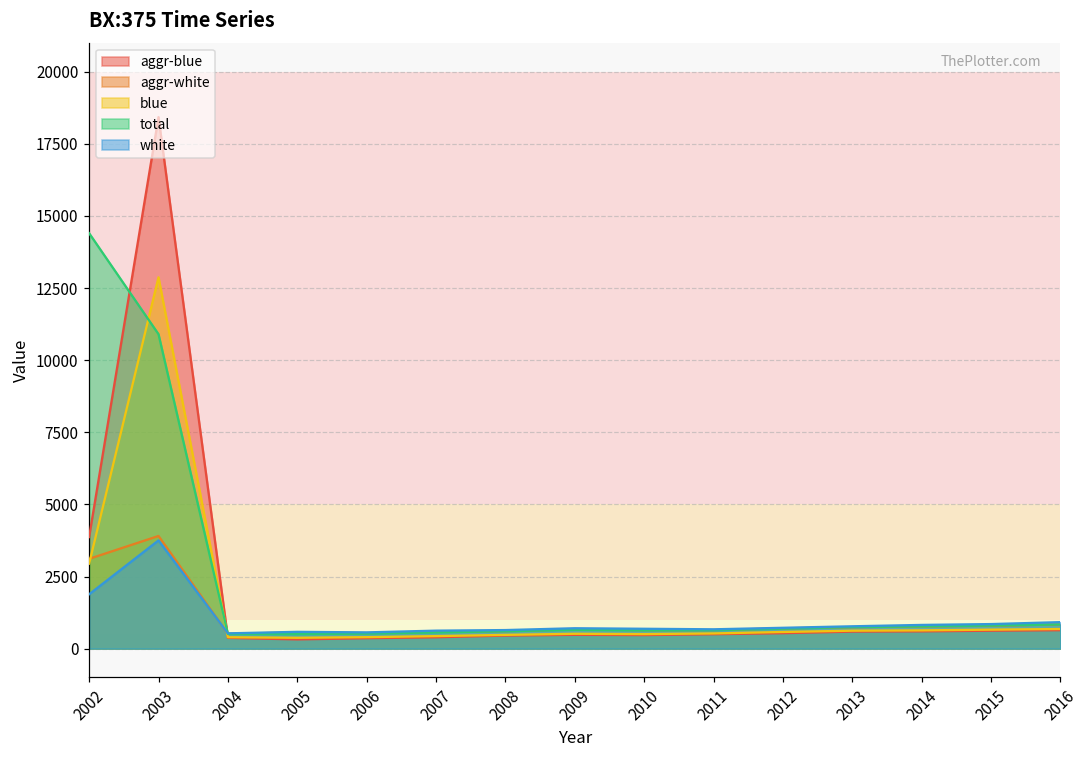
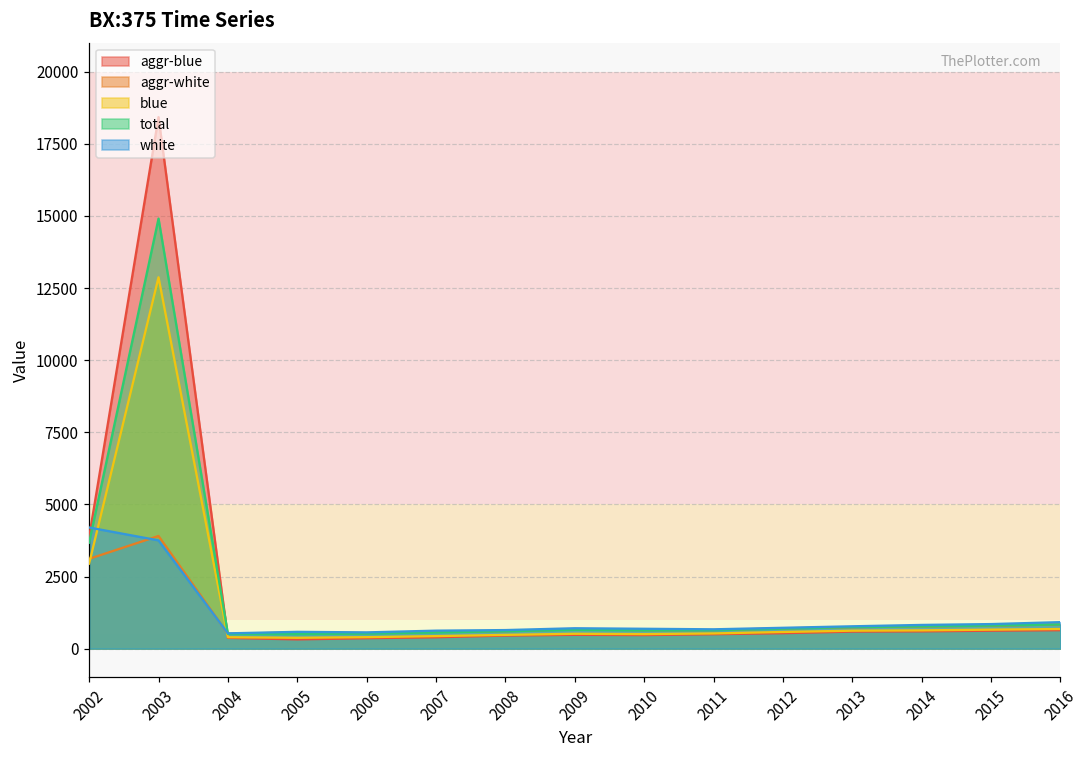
  {
    "total": {
-     "2002": 14400,
-     "2003": 10900
+     "2002": 3700,
+     "2003": 14900
    },
    "white": {
-     "2002": 1900,
+     "2002": 4200,
      "2003": 3800
    }
  }
